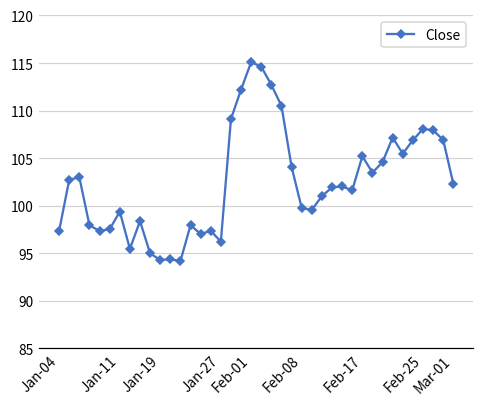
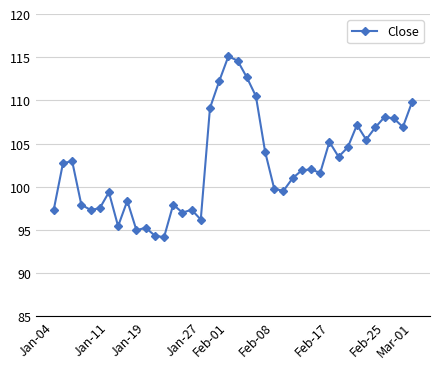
  {
    "Jan-04": 97,
    "Jan-11": 99,
-   "Jan-19": 94,
+   "Jan-19": 95,
    "Jan-27": 96,
    "Feb-01": 115,
    "Feb-08": 100,
    "Feb-17": 105,
    "Feb-25": 108,
-   "Mar-01": 102
+   "Mar-01": 110
  }
